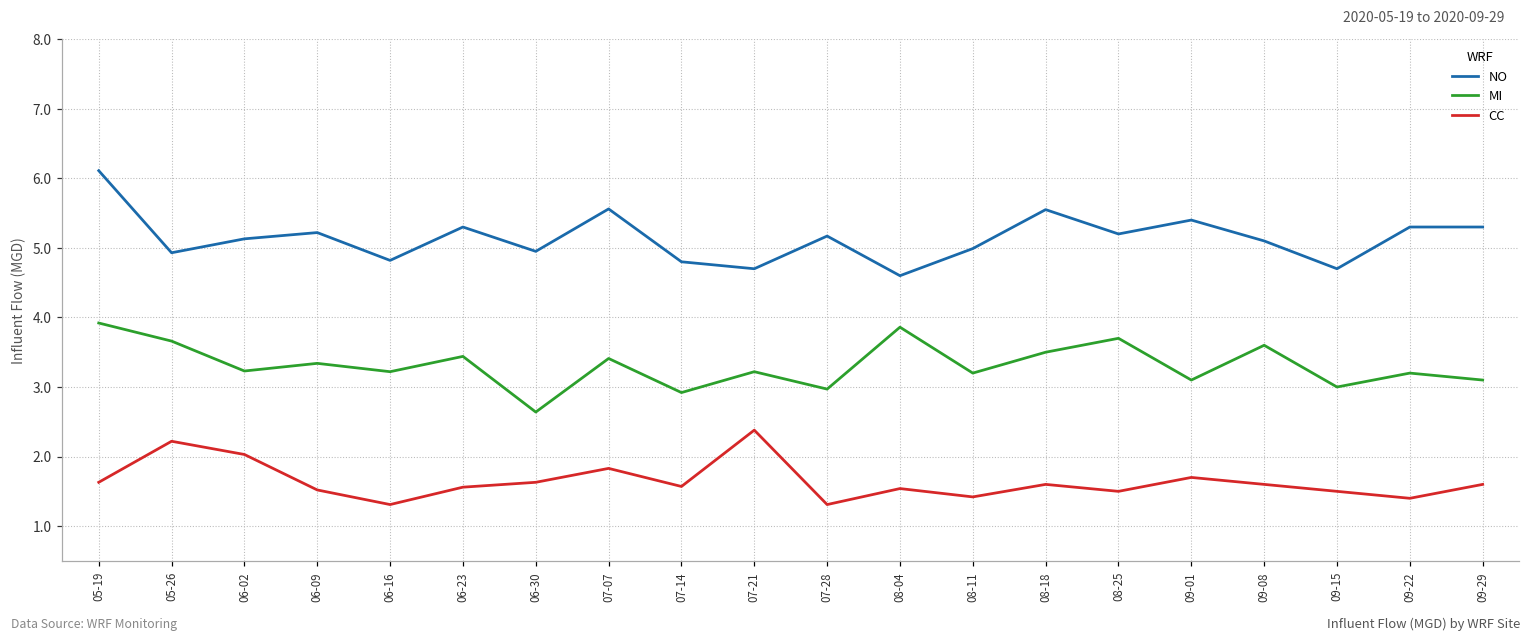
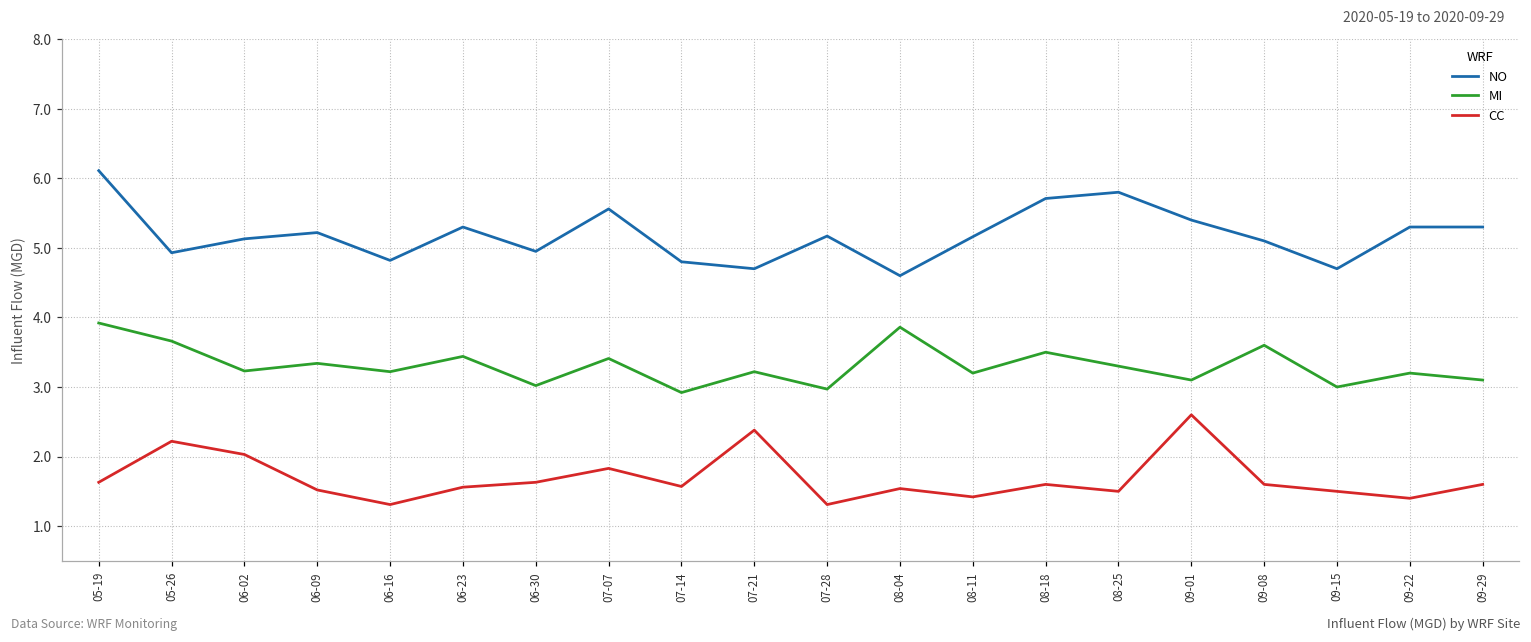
  {
    "NO": {
      "05-19": 6.1,
      "05-26": 4.9,
      "06-02": 5.1,
      "06-09": 5.2,
      "06-16": 4.8,
      "06-23": 5.3,
      "06-30": 5.0,
      "07-07": 5.6,
      "07-14": 4.8,
      "07-21": 4.7,
      "07-28": 5.2,
      "08-04": 4.6,
-     "08-11": 5.0,
-     "08-18": 5.6,
-     "08-25": 5.2,
+     "08-11": 5.2,
+     "08-18": 5.7,
+     "08-25": 5.8,
      "09-01": 5.4,
      "09-08": 5.1,
      "09-15": 4.7,
      "09-22": 5.3,
      "09-29": 5.3
    },
    "MI": {
      "05-19": 3.9,
      "05-26": 3.7,
      "06-02": 3.2,
      "06-09": 3.3,
      "06-16": 3.2,
      "06-23": 3.4,
-     "06-30": 2.6,
+     "06-30": 3.0,
      "07-07": 3.4,
      "07-14": 2.9,
      "07-21": 3.2,
      "07-28": 3.0,
      "08-04": 3.9,
      "08-11": 3.2,
      "08-18": 3.5,
-     "08-25": 3.7,
+     "08-25": 3.3,
      "09-01": 3.1,
      "09-08": 3.6,
      "09-15": 3.0,
      "09-22": 3.2,
      "09-29": 3.1
    },
    "CC": {
      "05-19": 1.6,
      "05-26": 2.2,
      "06-02": 2.0,
      "06-09": 1.5,
      "06-16": 1.3,
      "06-23": 1.6,
      "06-30": 1.6,
      "07-07": 1.8,
      "07-14": 1.6,
      "07-21": 2.4,
      "07-28": 1.3,
      "08-04": 1.5,
      "08-11": 1.4,
      "08-18": 1.6,
      "08-25": 1.5,
-     "09-01": 1.7,
+     "09-01": 2.6,
      "09-08": 1.6,
      "09-15": 1.5,
      "09-22": 1.4,
      "09-29": 1.6
    }
  }
